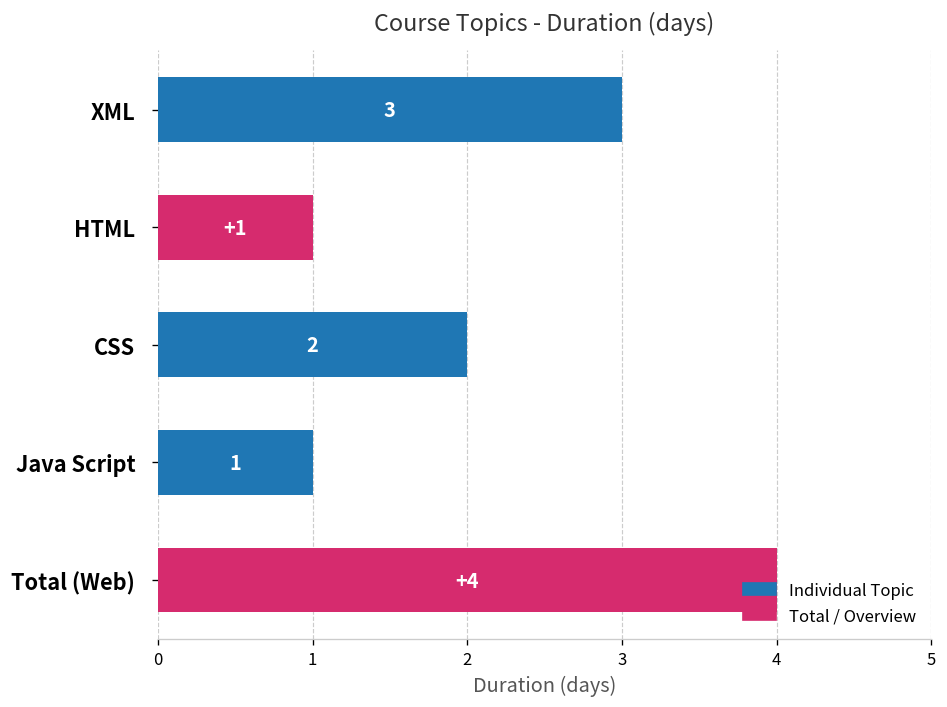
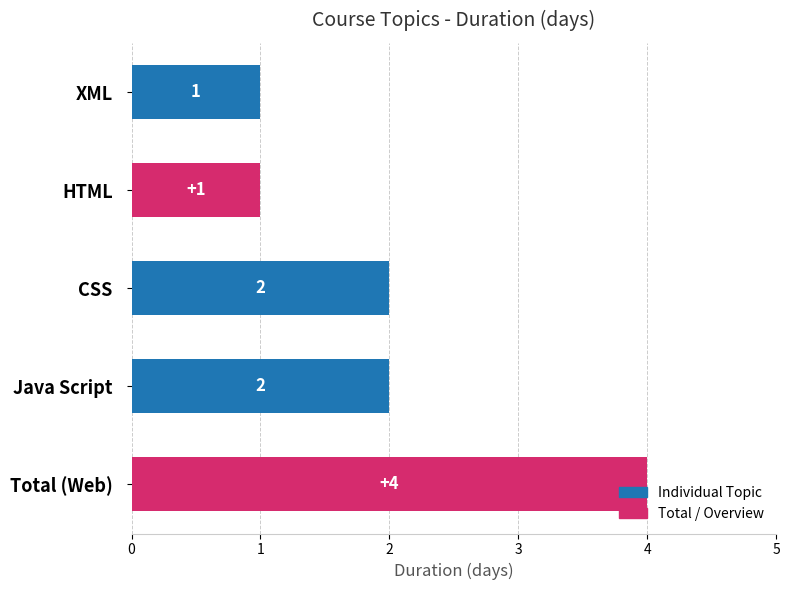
  {
-   "XML": "3",
+   "XML": "1",
    "HTML": "+1",
    "CSS": "2",
-   "Java Script": "1",
+   "Java Script": "2",
    "Total (Web)": "+4"
  }
